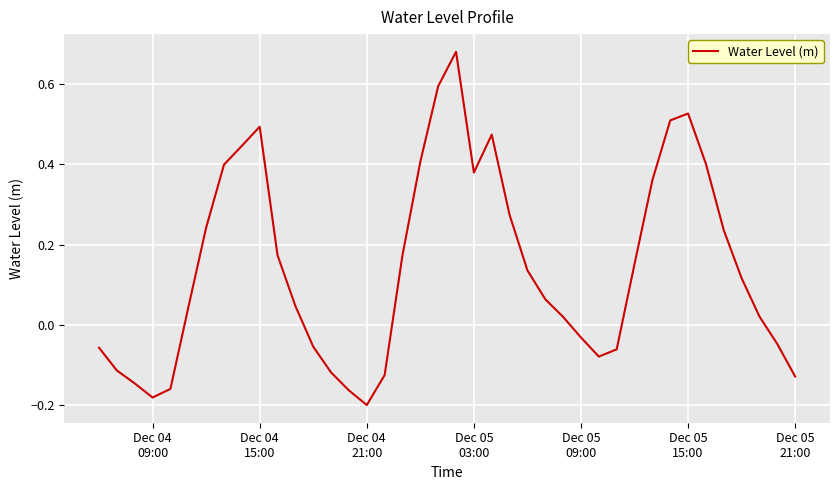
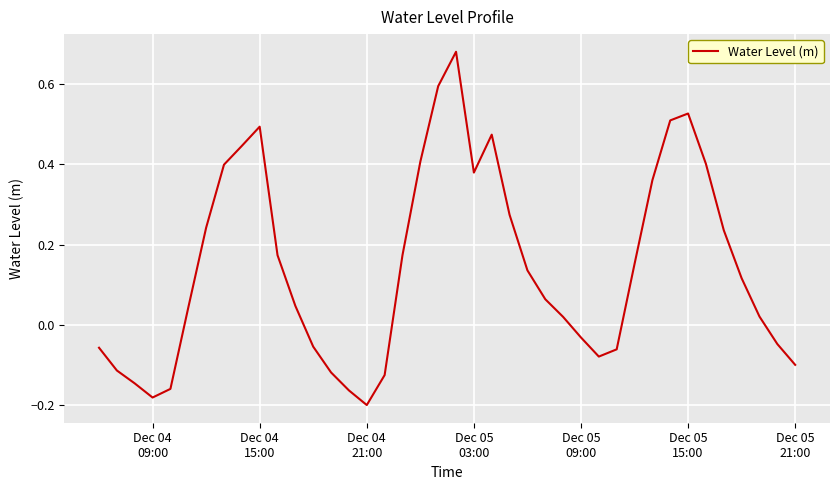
  {
    "Dec 04 09:00": -0.18,
    "Dec 04 15:00": 0.49,
    "Dec 04 21:00": -0.20,
    "Dec 05 03:00": 0.38,
    "Dec 05 09:00": -0.03,
    "Dec 05 15:00": 0.53,
-   "Dec 05 21:00": -0.13
+   "Dec 05 21:00": -0.10
  }
